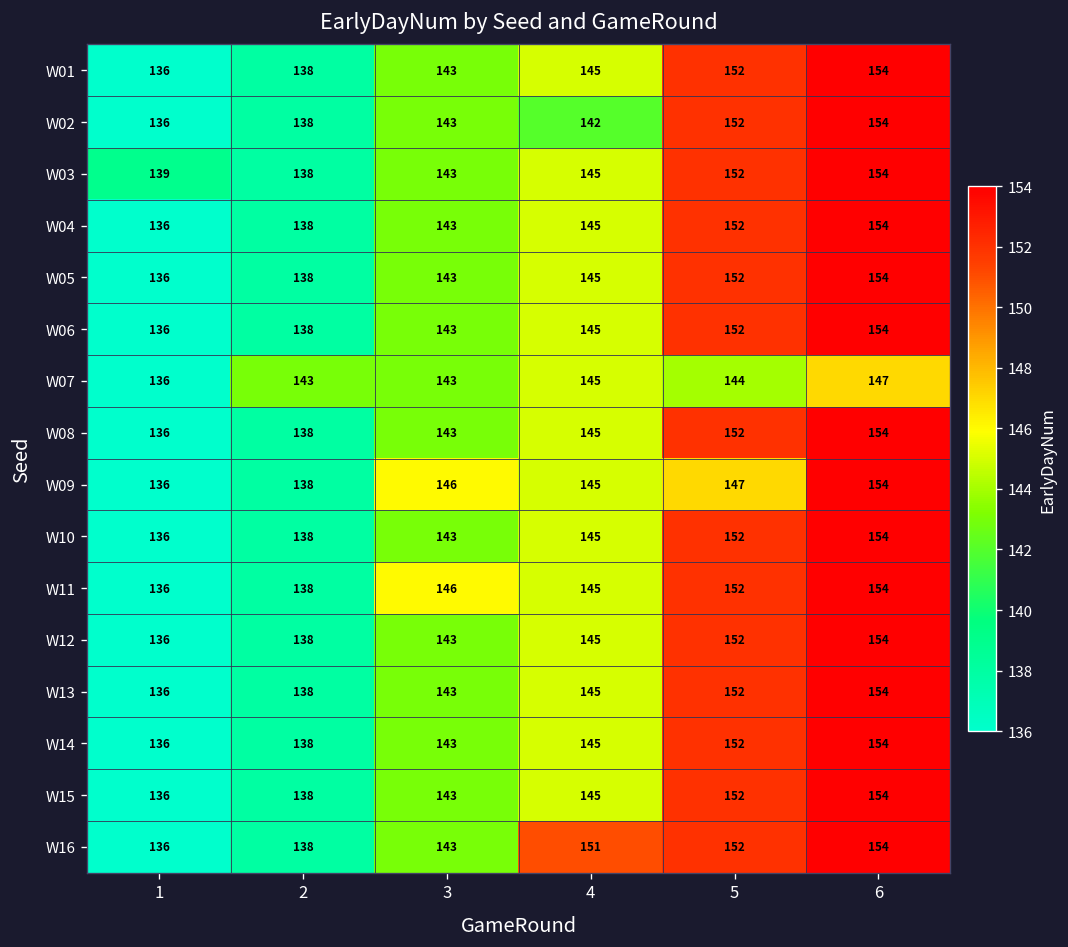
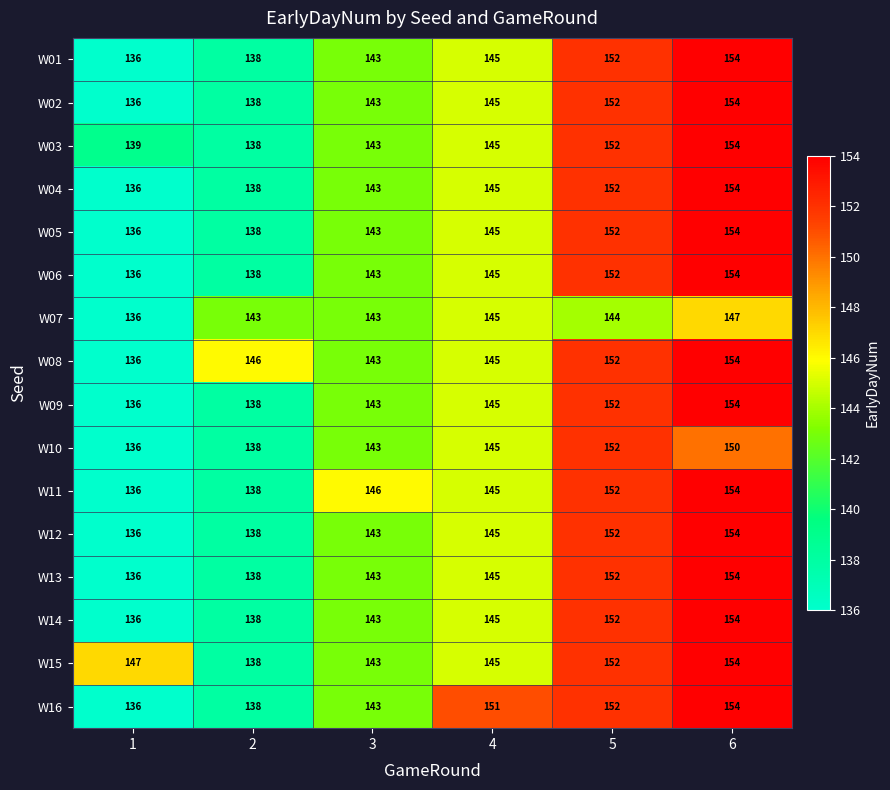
  {
    "W01": {
      "1": 136,
      "2": 138,
      "3": 143,
      "4": 145,
      "5": 152,
      "6": 154
    },
    "W02": {
      "1": 136,
      "2": 138,
      "3": 143,
-     "4": 142,
+     "4": 145,
      "5": 152,
      "6": 154
    },
    "W03": {
      "1": 139,
      "2": 138,
      "3": 143,
      "4": 145,
      "5": 152,
      "6": 154
    },
    "W04": {
      "1": 136,
      "2": 138,
      "3": 143,
      "4": 145,
      "5": 152,
      "6": 154
    },
    "W05": {
      "1": 136,
      "2": 138,
      "3": 143,
      "4": 145,
      "5": 152,
      "6": 154
    },
    "W06": {
      "1": 136,
      "2": 138,
      "3": 143,
      "4": 145,
      "5": 152,
      "6": 154
    },
    "W07": {
      "1": 136,
      "2": 143,
      "3": 143,
      "4": 145,
      "5": 144,
      "6": 147
    },
    "W08": {
      "1": 136,
-     "2": 138,
+     "2": 146,
      "3": 143,
      "4": 145,
      "5": 152,
      "6": 154
    },
    "W09": {
      "1": 136,
      "2": 138,
-     "3": 146,
+     "3": 143,
      "4": 145,
-     "5": 147,
+     "5": 152,
      "6": 154
    },
    "W10": {
      "1": 136,
      "2": 138,
      "3": 143,
      "4": 145,
      "5": 152,
-     "6": 154
+     "6": 150
    },
    "W11": {
      "1": 136,
      "2": 138,
      "3": 146,
      "4": 145,
      "5": 152,
      "6": 154
    },
    "W12": {
      "1": 136,
      "2": 138,
      "3": 143,
      "4": 145,
      "5": 152,
      "6": 154
    },
    "W13": {
      "1": 136,
      "2": 138,
      "3": 143,
      "4": 145,
      "5": 152,
      "6": 154
    },
    "W14": {
      "1": 136,
      "2": 138,
      "3": 143,
      "4": 145,
      "5": 152,
      "6": 154
    },
    "W15": {
-     "1": 136,
+     "1": 147,
      "2": 138,
      "3": 143,
      "4": 145,
      "5": 152,
      "6": 154
    },
    "W16": {
      "1": 136,
      "2": 138,
      "3": 143,
      "4": 151,
      "5": 152,
      "6": 154
    }
  }
